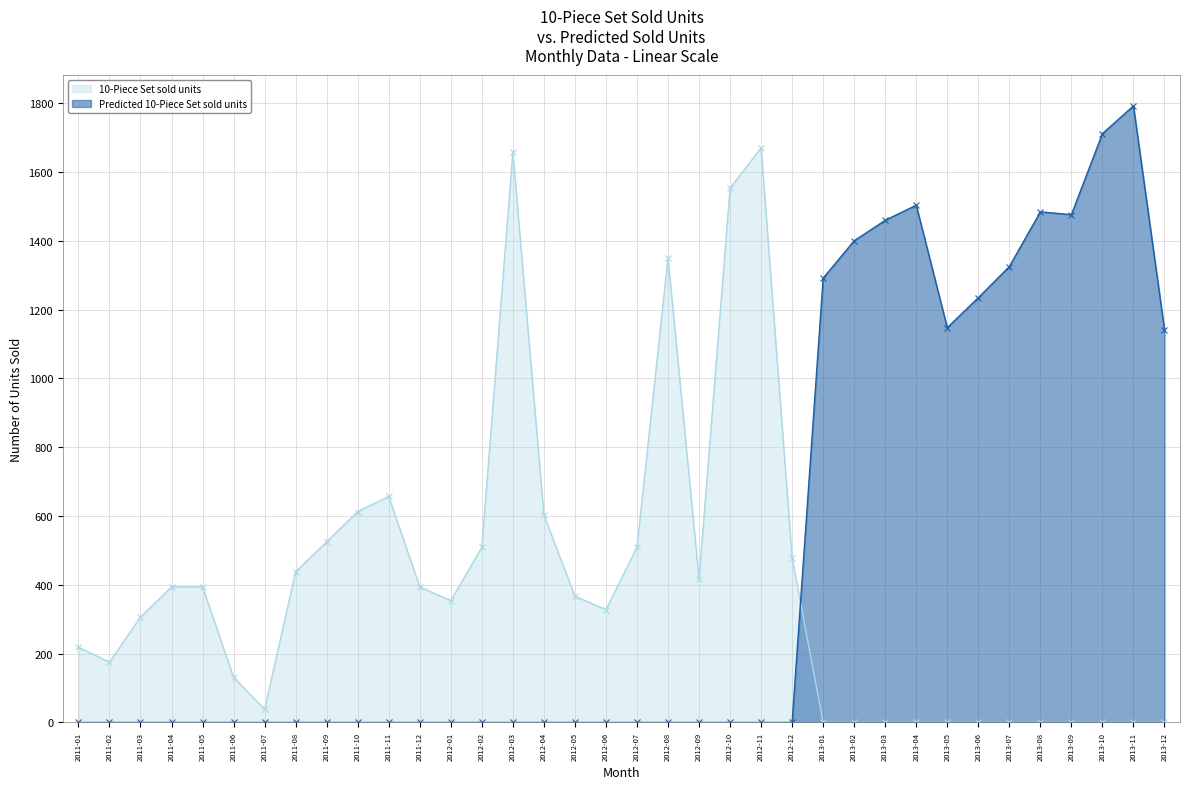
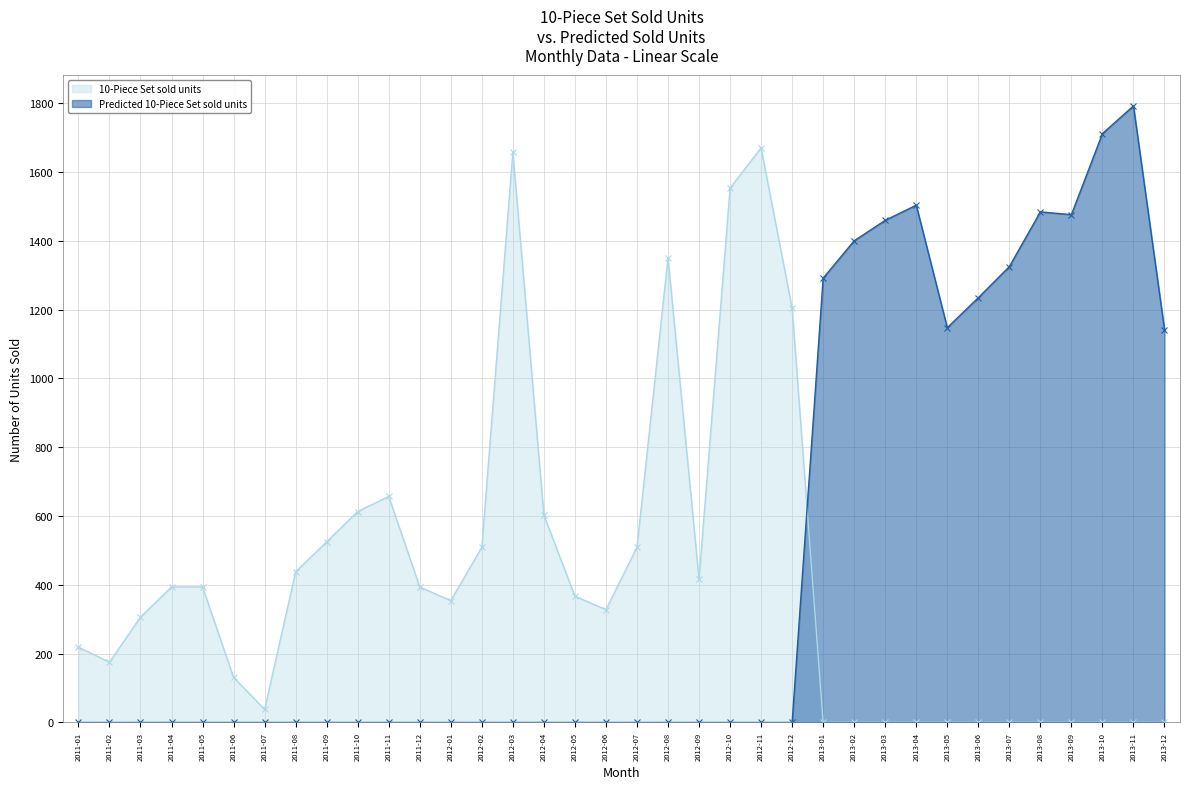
  {
    "10-Piece Set sold units": {
      "2011-01": 220,
      "2011-02": 180,
      "2011-03": 310,
      "2011-04": 390,
      "2011-05": 390,
      "2011-06": 130,
      "2011-07": 40,
      "2011-08": 440,
      "2011-09": 530,
      "2011-10": 610,
      "2011-11": 660,
      "2011-12": 390,
      "2012-01": 350,
      "2012-02": 510,
      "2012-03": 1660,
      "2012-04": 600,
      "2012-05": 370,
      "2012-06": 330,
      "2012-07": 510,
      "2012-08": 1350,
      "2012-09": 420,
      "2012-10": 1550,
      "2012-11": 1670,
-     "2012-12": 480,
+     "2012-12": 1200,
      "2013-01": 0,
      "2013-02": 0,
      "2013-03": 0,
      "2013-04": 0,
      "2013-05": 0,
      "2013-06": 0,
      "2013-07": 0,
      "2013-08": 0,
      "2013-09": 0,
      "2013-10": 0,
      "2013-11": 0,
      "2013-12": 0
    },
    "Predicted 10-Piece Set sold units": {
      "2011-01": 0,
      "2011-02": 0,
      "2011-03": 0,
      "2011-04": 0,
      "2011-05": 0,
      "2011-06": 0,
      "2011-07": 0,
      "2011-08": 0,
      "2011-09": 0,
      "2011-10": 0,
      "2011-11": 0,
      "2011-12": 0,
      "2012-01": 0,
      "2012-02": 0,
      "2012-03": 0,
      "2012-04": 0,
      "2012-05": 0,
      "2012-06": 0,
      "2012-07": 0,
      "2012-08": 0,
      "2012-09": 0,
      "2012-10": 0,
      "2012-11": 0,
      "2012-12": 0,
      "2013-01": 1290,
      "2013-02": 1400,
      "2013-03": 1460,
      "2013-04": 1500,
      "2013-05": 1150,
      "2013-06": 1230,
      "2013-07": 1320,
      "2013-08": 1480,
      "2013-09": 1480,
      "2013-10": 1710,
      "2013-11": 1790,
      "2013-12": 1140
    }
  }
